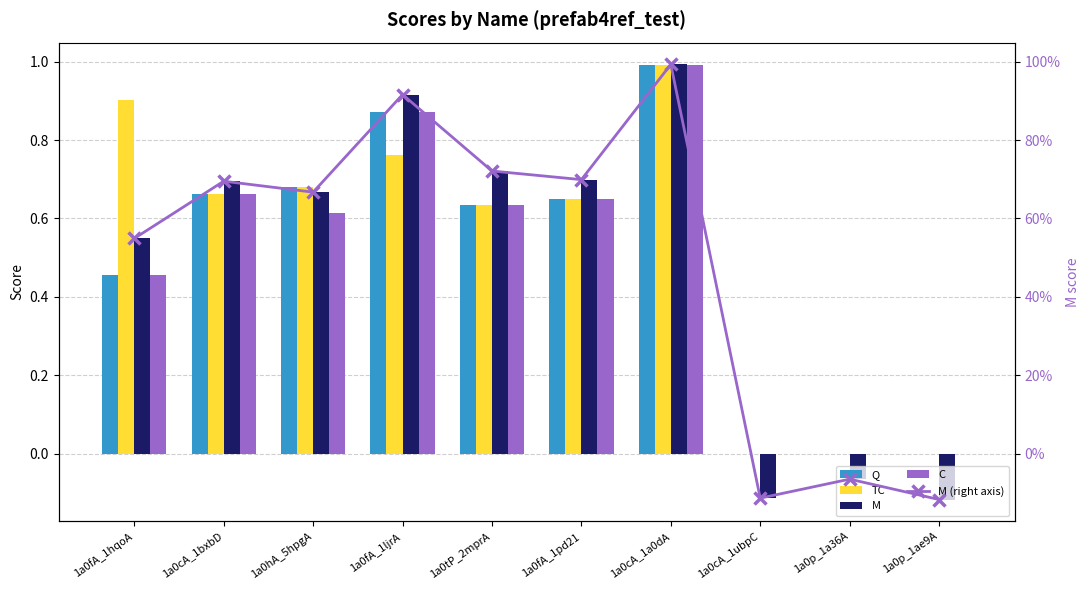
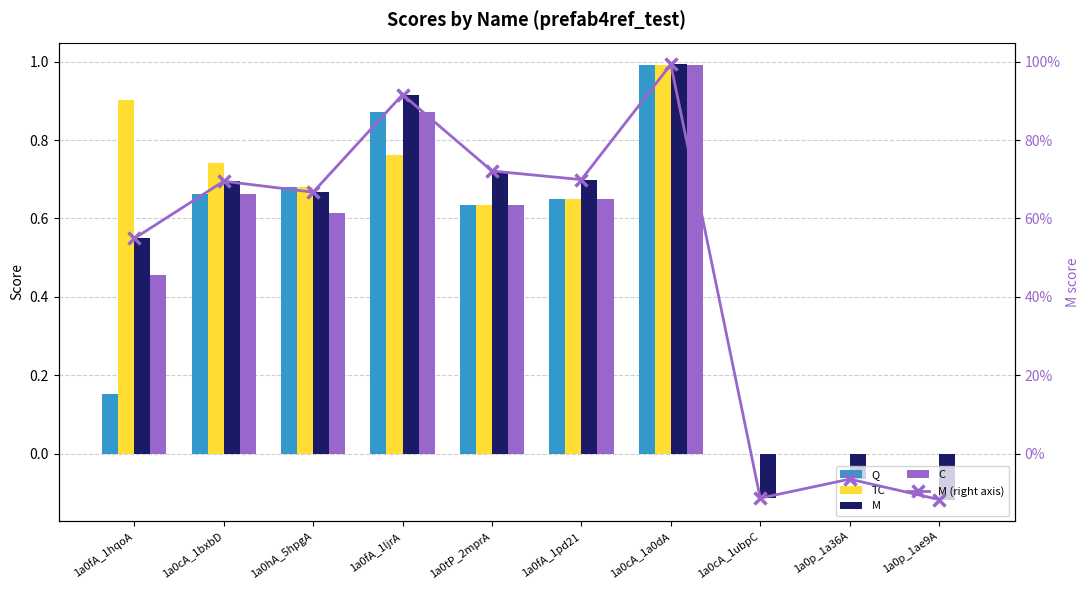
  {
    "Q": {
-     "1a0fA_1hqoA": 0.46,
+     "1a0fA_1hqoA": 0.15,
      "1a0cA_1bxbD": 0.66,
      "1a0hA_5hpgA": 0.68,
      "1a0fA_1ljrA": 0.87,
      "1a0tP_2mprA": 0.63,
      "1a0fA_1pd21": 0.65,
      "1a0cA_1a0dA": 0.99,
      "1a0cA_1ubpC": 0.00,
      "1a0p_1a36A": 0.00,
      "1a0p_1ae9A": 0.00
    },
    "TC": {
      "1a0fA_1hqoA": 0.90,
-     "1a0cA_1bxbD": 0.66,
+     "1a0cA_1bxbD": 0.74,
      "1a0hA_5hpgA": 0.68,
      "1a0fA_1ljrA": 0.76,
      "1a0tP_2mprA": 0.63,
      "1a0fA_1pd21": 0.65,
      "1a0cA_1a0dA": 0.99,
      "1a0cA_1ubpC": 0.00,
      "1a0p_1a36A": 0.00,
      "1a0p_1ae9A": 0.00
    },
    "M": {
      "1a0fA_1hqoA": 0.55,
      "1a0cA_1bxbD": 0.70,
      "1a0hA_5hpgA": 0.67,
      "1a0fA_1ljrA": 0.92,
      "1a0tP_2mprA": 0.72,
      "1a0fA_1pd21": 0.70,
      "1a0cA_1a0dA": 0.99,
      "1a0cA_1ubpC": -0.11
    }
  }
